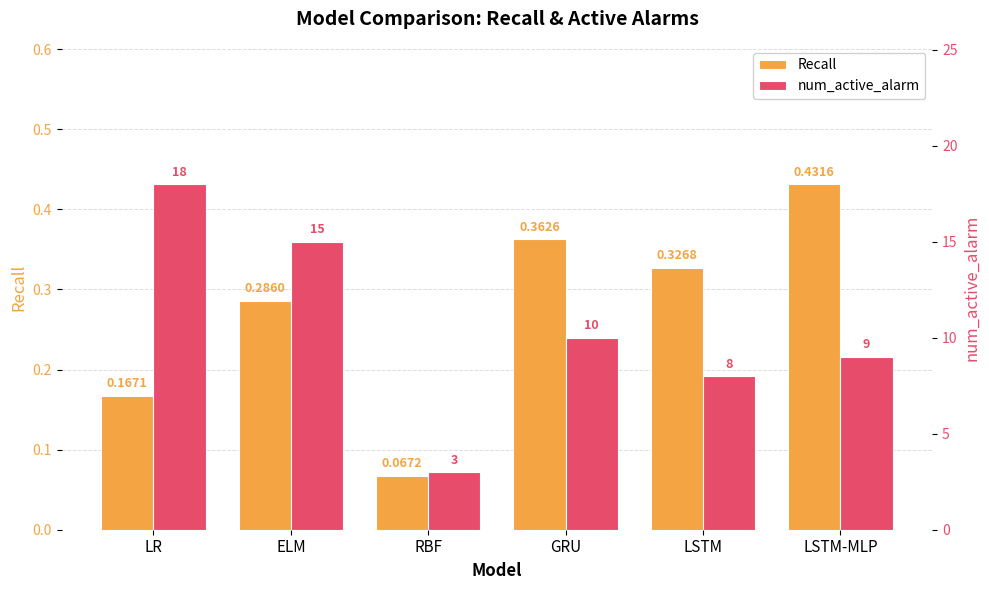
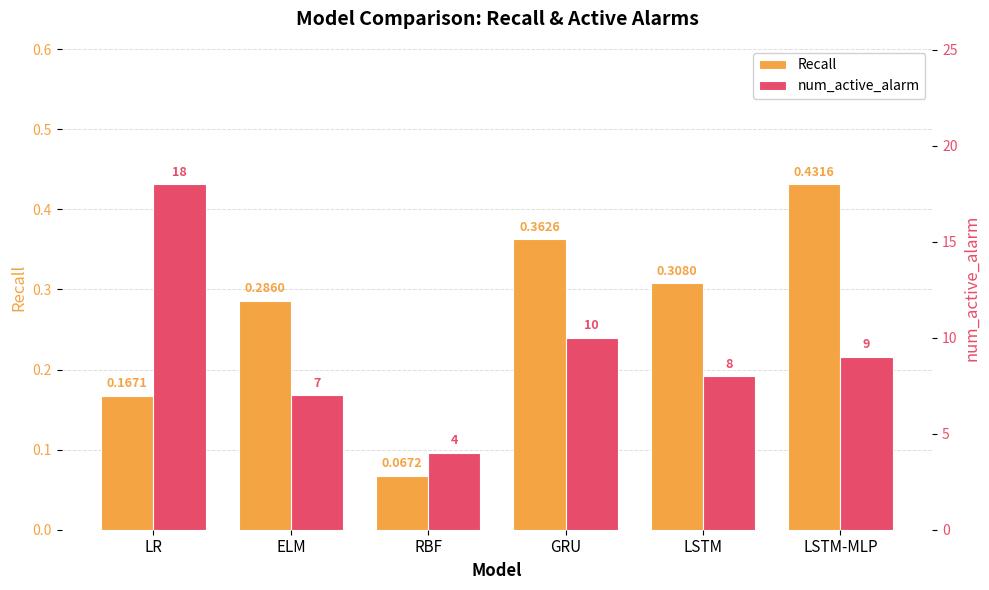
  {
    "Recall": {
      "LR": 0.1671,
      "ELM": 0.2860,
      "RBF": 0.0672,
      "GRU": 0.3626,
-     "LSTM": 0.3268,
+     "LSTM": 0.3080,
      "LSTM-MLP": 0.4316
    },
    "num_active_alarm": {
      "LR": 18,
-     "ELM": 15,
-     "RBF": 3,
+     "ELM": 7,
+     "RBF": 4,
      "GRU": 10,
      "LSTM": 8,
      "LSTM-MLP": 9
    }
  }
